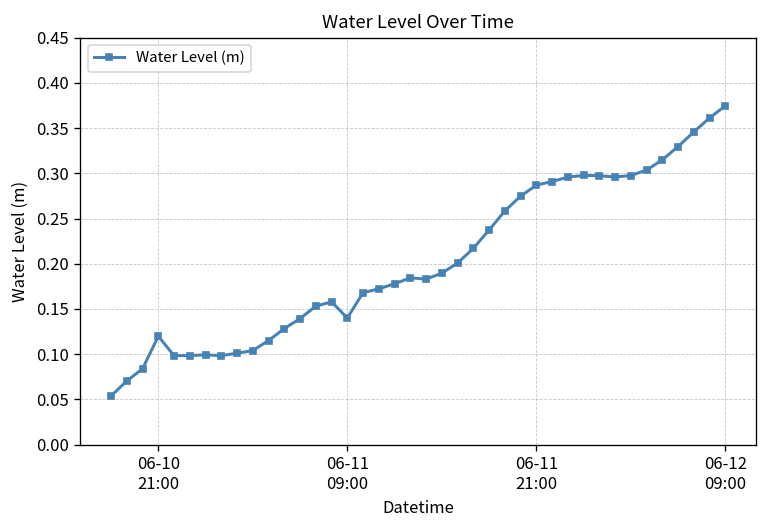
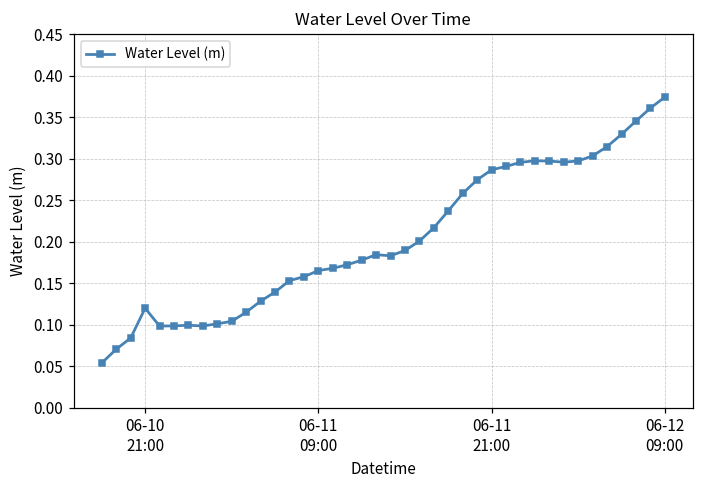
  {
    "06-10 21:00": 0.12,
-   "06-11 09:00": 0.14,
+   "06-11 09:00": 0.17,
    "06-11 21:00": 0.29,
    "06-12 09:00": 0.37
  }
